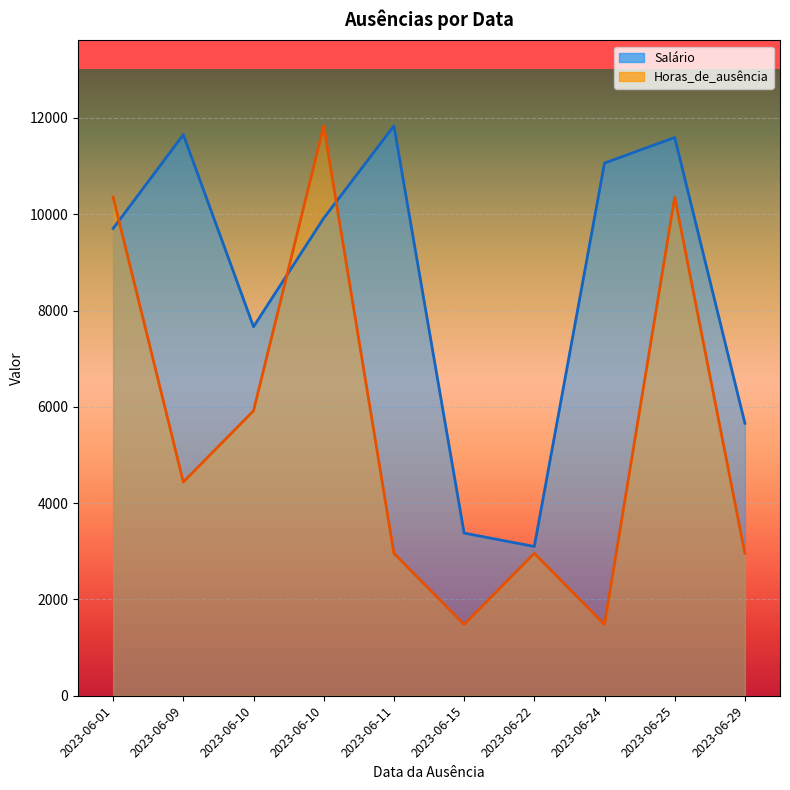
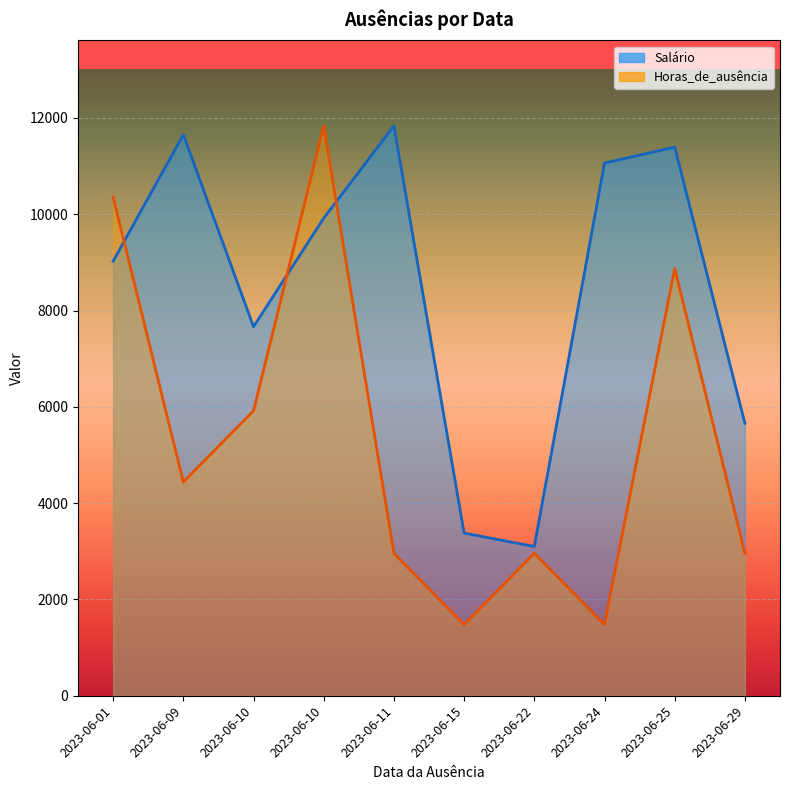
  {
    "Salário": {
-     "2023-06-01": 9700,
+     "2023-06-01": 9000,
      "2023-06-09": 11700,
      "2023-06-11": 11800,
      "2023-06-15": 3400,
      "2023-06-22": 3100,
      "2023-06-24": 11100,
-     "2023-06-25": 11600,
+     "2023-06-25": 11400,
      "2023-06-29": 5700
    },
    "Horas_de_ausência": {
      "2023-06-01": 10400,
      "2023-06-09": 4400,
      "2023-06-11": 3000,
      "2023-06-15": 1500,
      "2023-06-22": 3000,
      "2023-06-24": 1500,
-     "2023-06-25": 10400,
+     "2023-06-25": 8900,
      "2023-06-29": 3000
    }
  }
